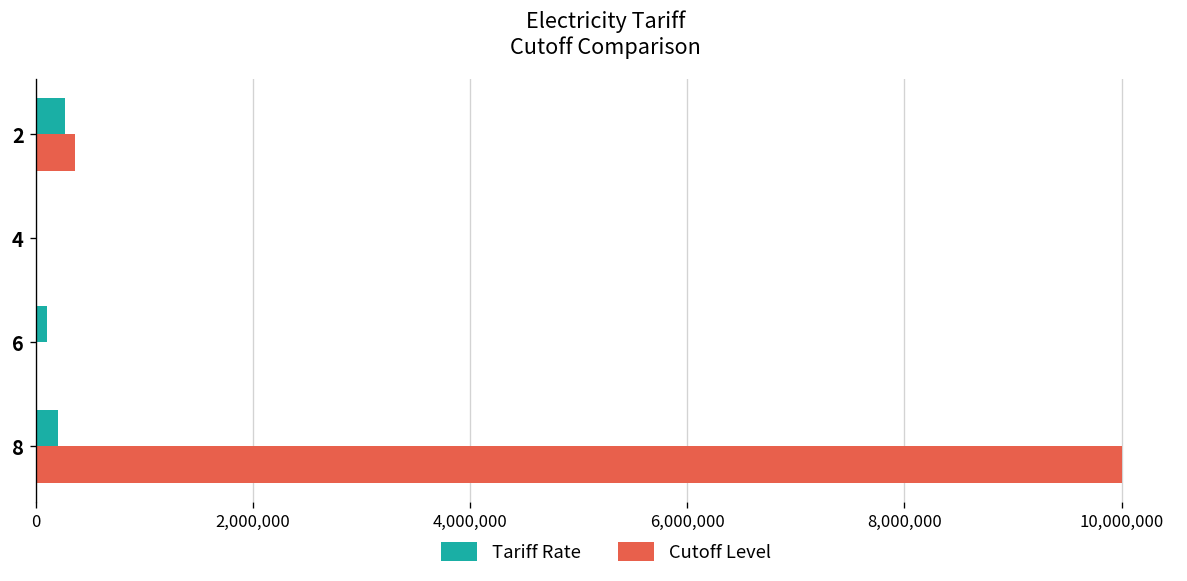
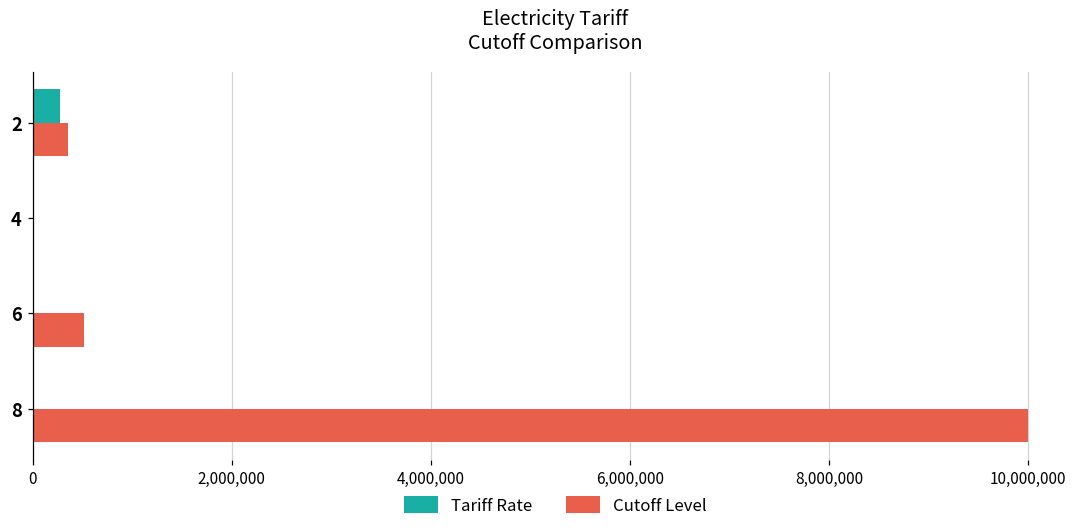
  {
    "Tariff Rate": {
      "2": "300,000",
-     "6": "100,000",
-     "8": "200,000"
+     "6": "0",
+     "8": "0"
    },
    "Cutoff Level": {
      "2": "400,000",
-     "6": "0",
+     "6": "500,000",
      "8": "10,000,000"
    }
  }
